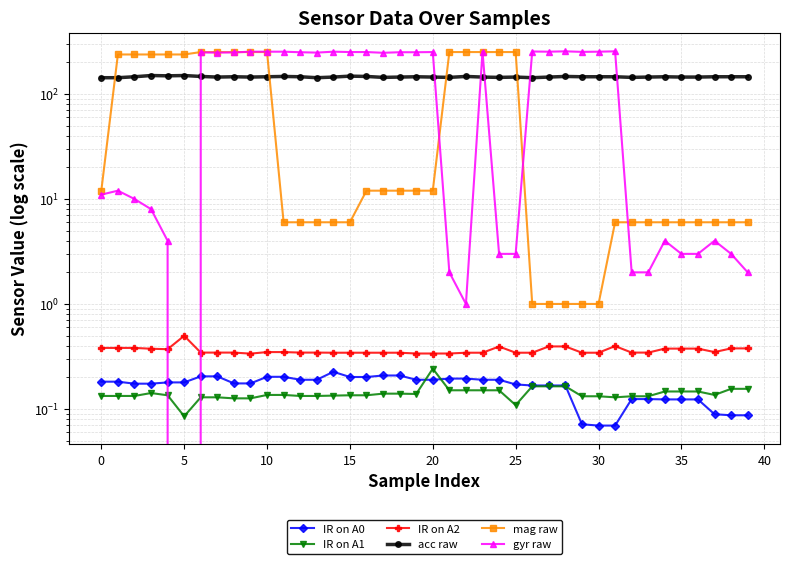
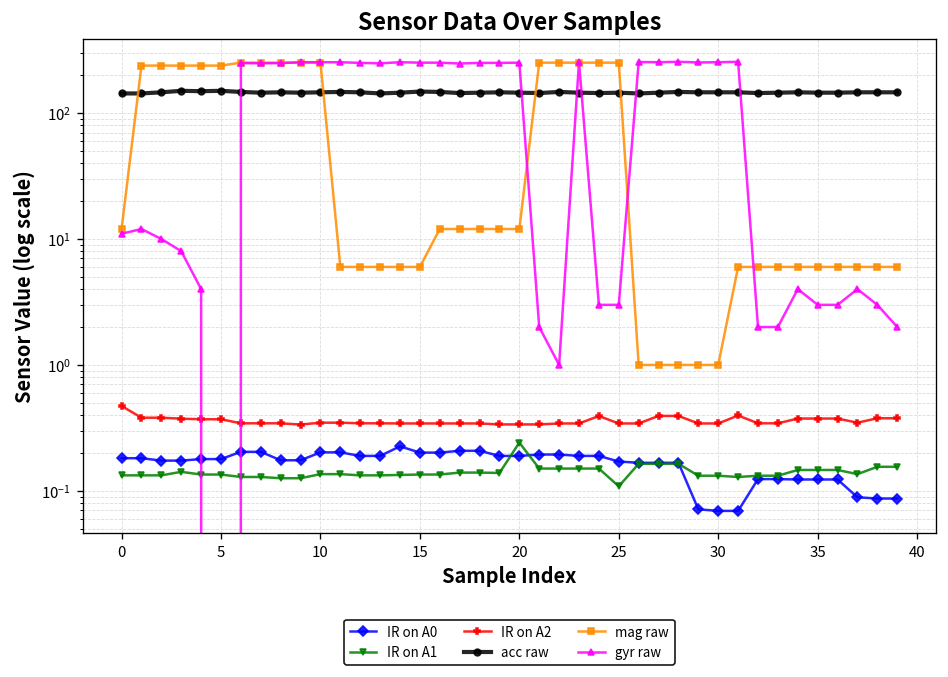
  {
    "IR on A0": {
      "0": 0.18,
      "5": 0.18,
      "10": 0.20,
      "15": 0.20,
      "20": 0.19,
      "25": 0.17,
      "30": 0.07,
      "35": 0.12
    },
    "IR on A1": {
      "0": 0.13,
-     "5": 0.09,
+     "5": 0.13,
      "10": 0.14,
      "15": 0.13,
      "20": 0.24,
      "25": 0.11,
      "30": 0.13,
      "35": 0.15
    },
    "IR on A2": {
-     "0": 0.38,
-     "5": 0.5,
+     "0": 0.5,
+     "5": 0.37,
      "10": 0.35,
      "15": 0.34,
      "20": 0.34,
      "25": 0.34,
      "30": 0.34,
      "35": 0.38
    },
    "acc raw": {
      "0": 140,
      "5": 150,
      "10": 150,
      "15": 150,
      "20": 150,
      "25": 150,
      "30": 150,
      "35": 150
    },
    "mag raw": {
      "0": 12,
      "5": 240,
      "15": 6,
      "20": 12,
      "25": 250,
      "30": 1.0,
      "35": 6
    },
    "gyr raw": {
      "0": 11,
      "15": 250,
      "20": 250,
      "25": 3.0,
      "30": 250,
      "35": 3.0
    }
  }
